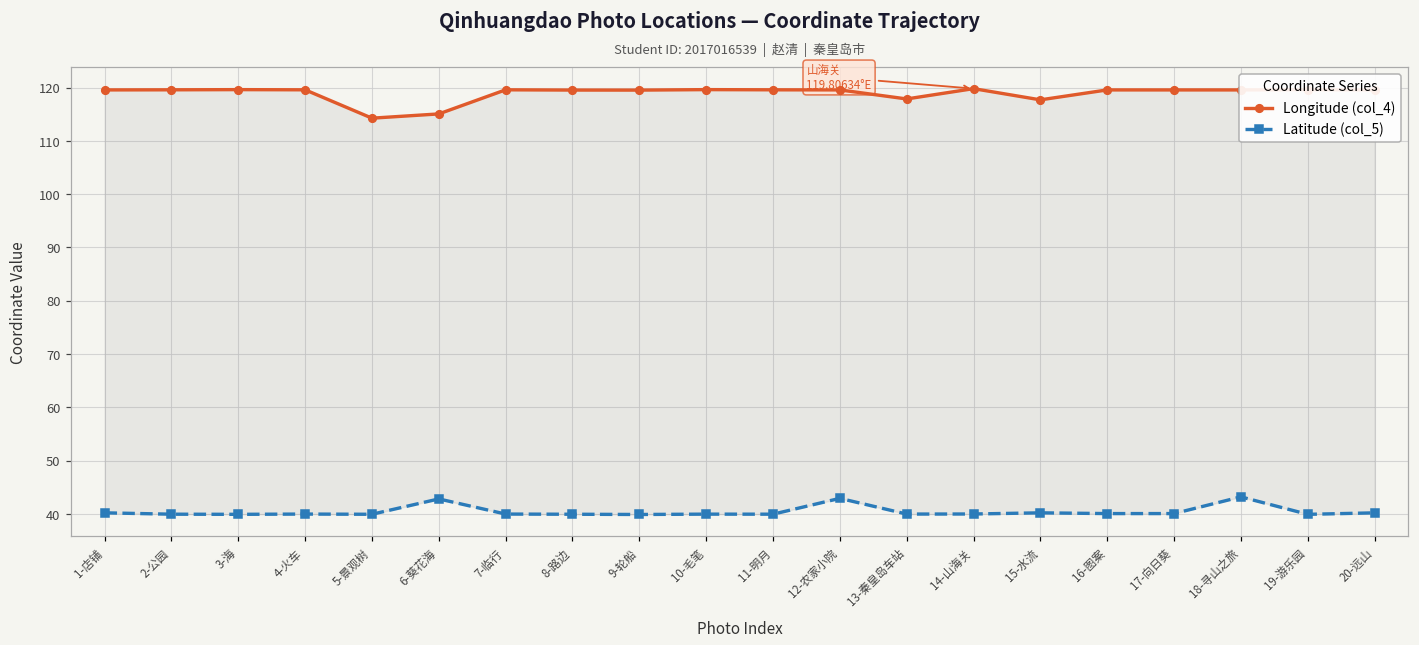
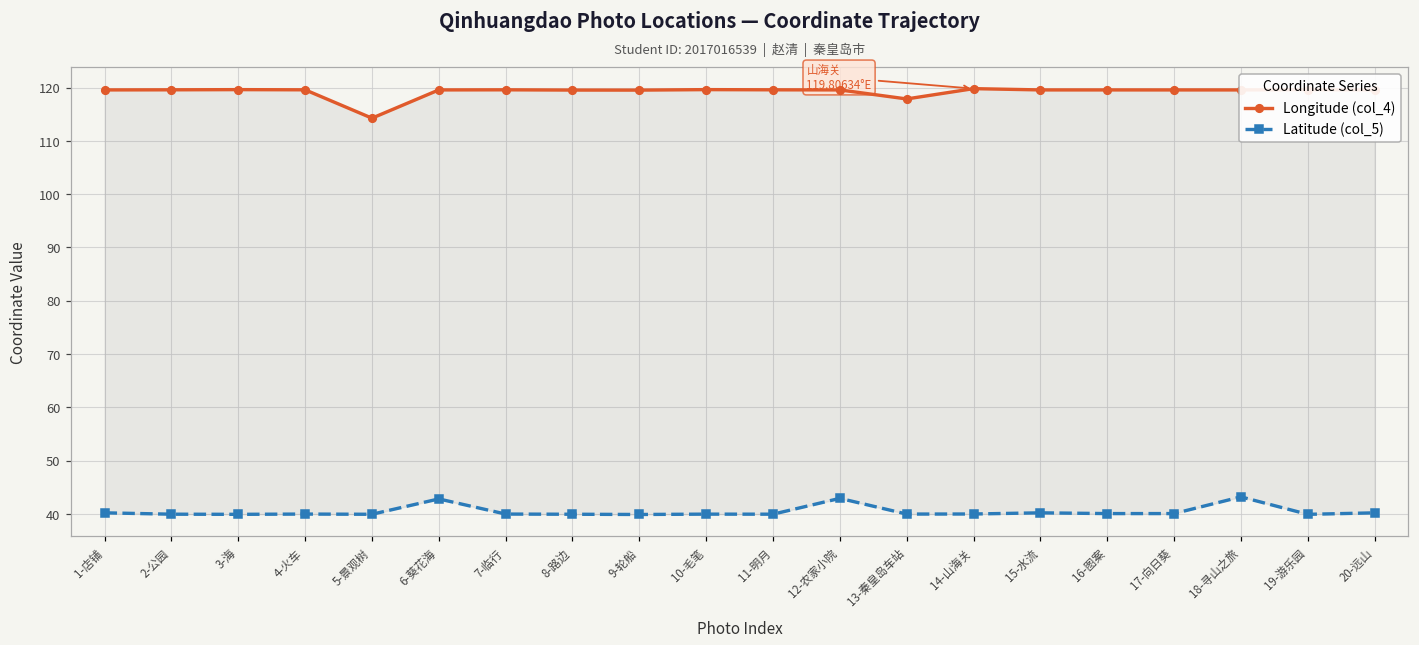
  {
    "Longitude (col_4)": {
      "1-店铺": 120,
      "2-公园": 120,
      "3-海": 120,
      "4-火车": 120,
      "5-景观树": 114,
-     "6-葵花海": 115,
+     "6-葵花海": 120,
      "7-临行": 120,
      "8-路边": 120,
      "9-轮船": 120,
      "10-毛笔": 120,
      "11-明月": 120,
      "13-秦皇岛车站": 118,
      "14-山海关": 120,
-     "15-水流": 118,
+     "15-水流": 120,
      "16-图案": 120,
      "17-向日葵": 120
    },
    "Latitude (col_5)": {
      "1-店铺": 40,
      "2-公园": 40,
      "3-海": 40,
      "4-火车": 40,
      "5-景观树": 40,
      "6-葵花海": 43,
      "7-临行": 40,
      "8-路边": 40,
      "9-轮船": 40,
      "10-毛笔": 40,
      "11-明月": 40,
      "12-农家小院": 43,
      "13-秦皇岛车站": 40,
      "14-山海关": 40,
      "15-水流": 40,
      "16-图案": 40,
      "17-向日葵": 40,
      "18-寻山之旅": 43,
      "19-游乐园": 40,
      "20-远山": 40
    }
  }
